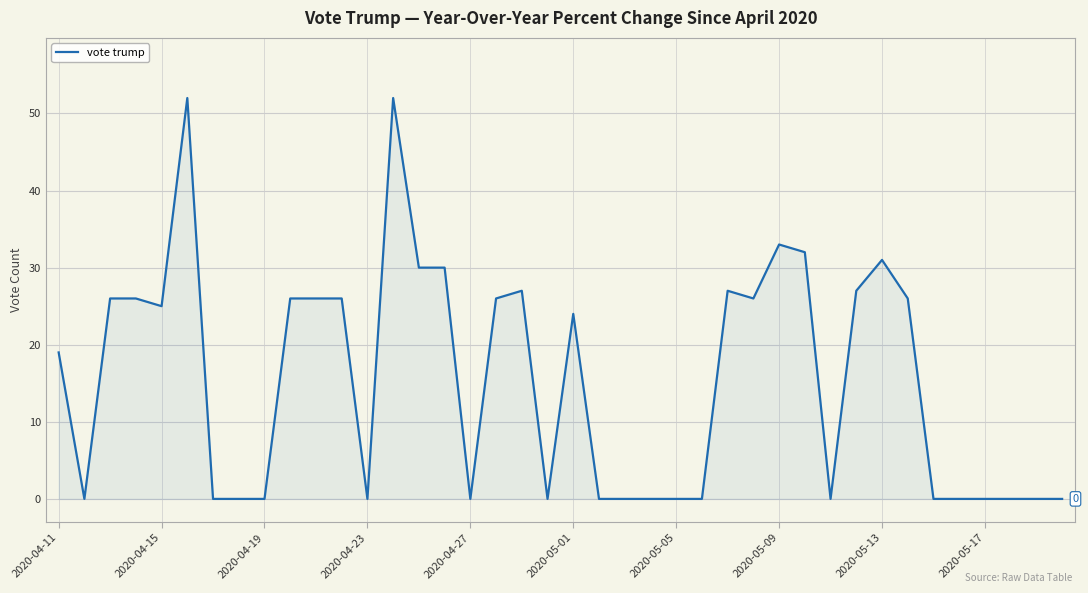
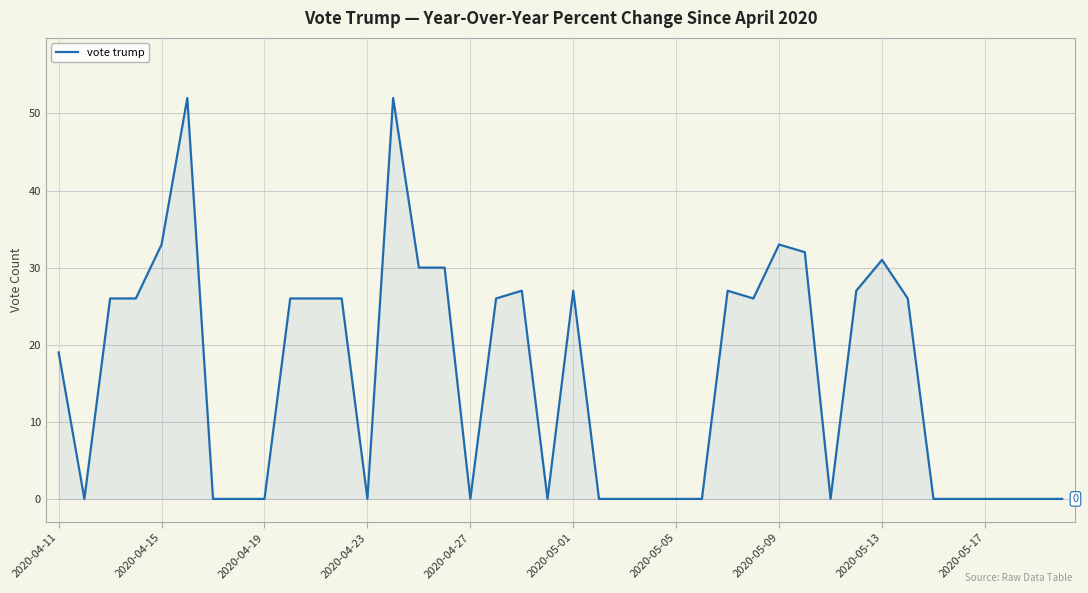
  {
    "2020-04-11": 19,
-   "2020-04-15": 25,
+   "2020-04-15": 33,
    "2020-04-19": 0,
    "2020-04-23": 0,
    "2020-04-27": 0,
-   "2020-05-01": 24,
+   "2020-05-01": 27,
    "2020-05-05": 0,
    "2020-05-09": 33,
    "2020-05-13": 31,
    "2020-05-17": 0
  }
